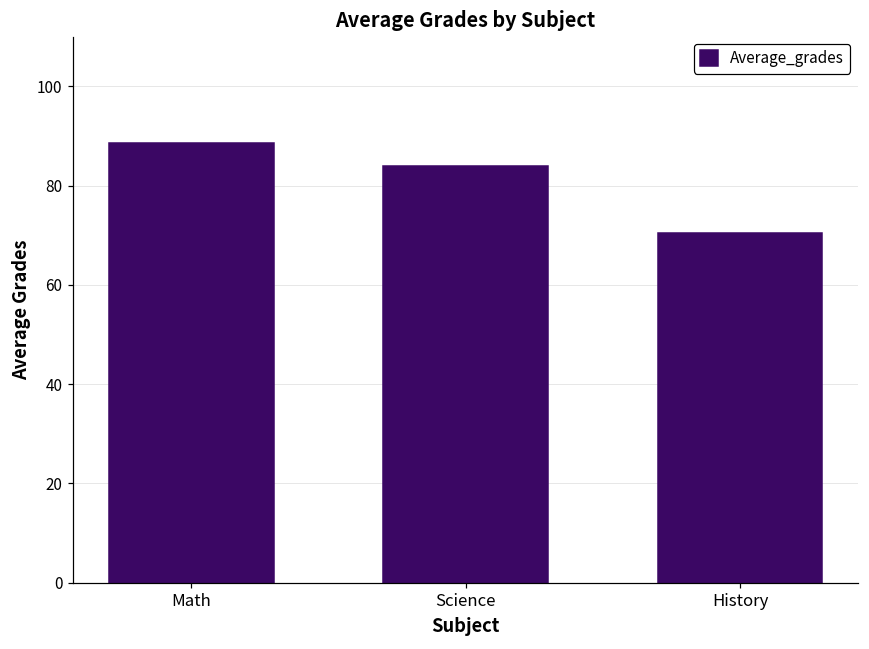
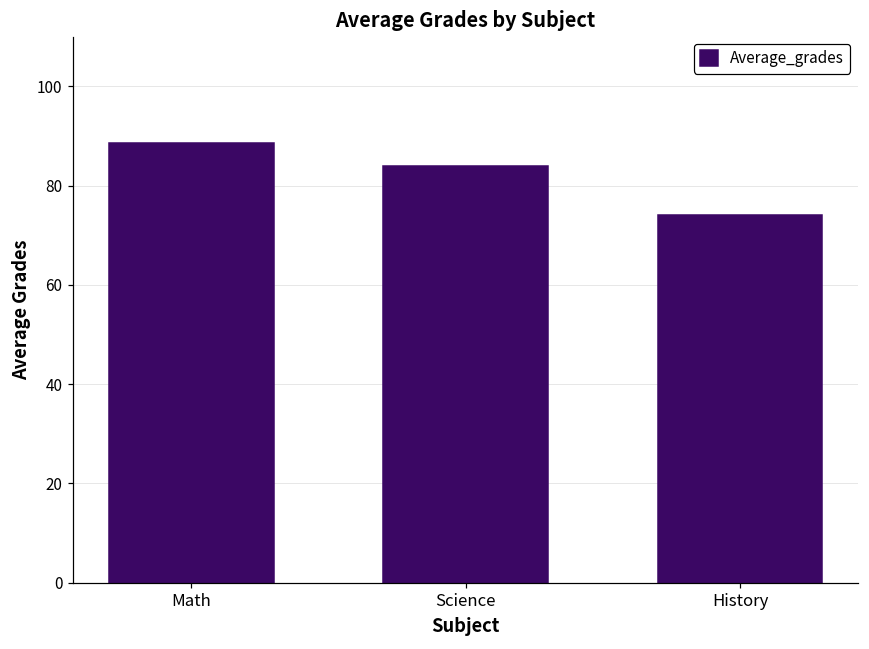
  {
    "Math": 89,
    "Science": 84,
-   "History": 70
+   "History": 74
  }
